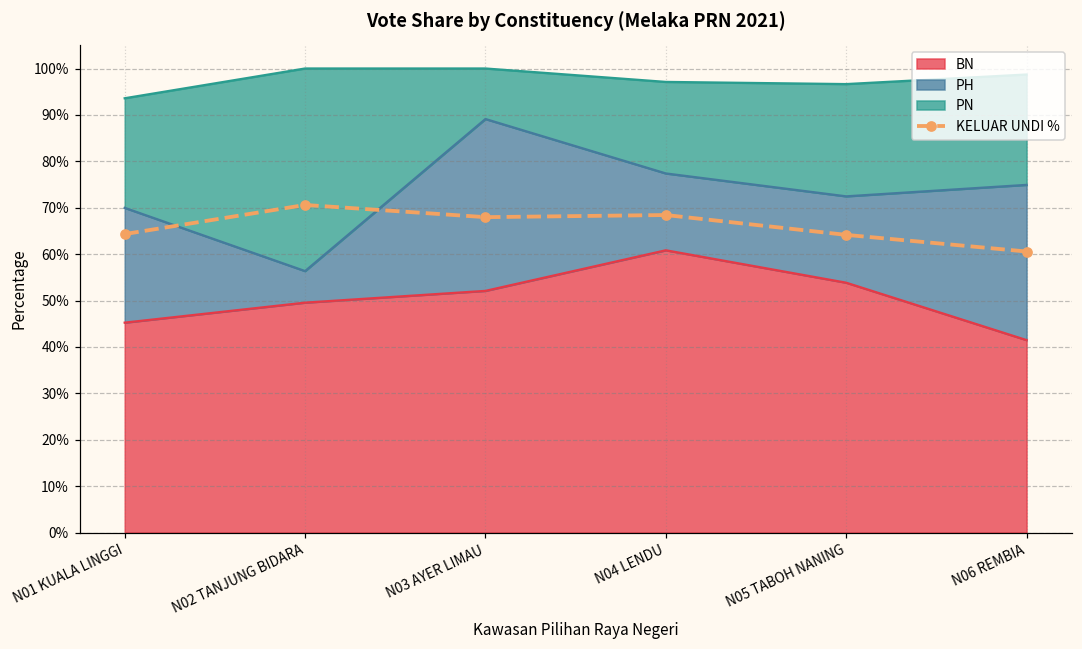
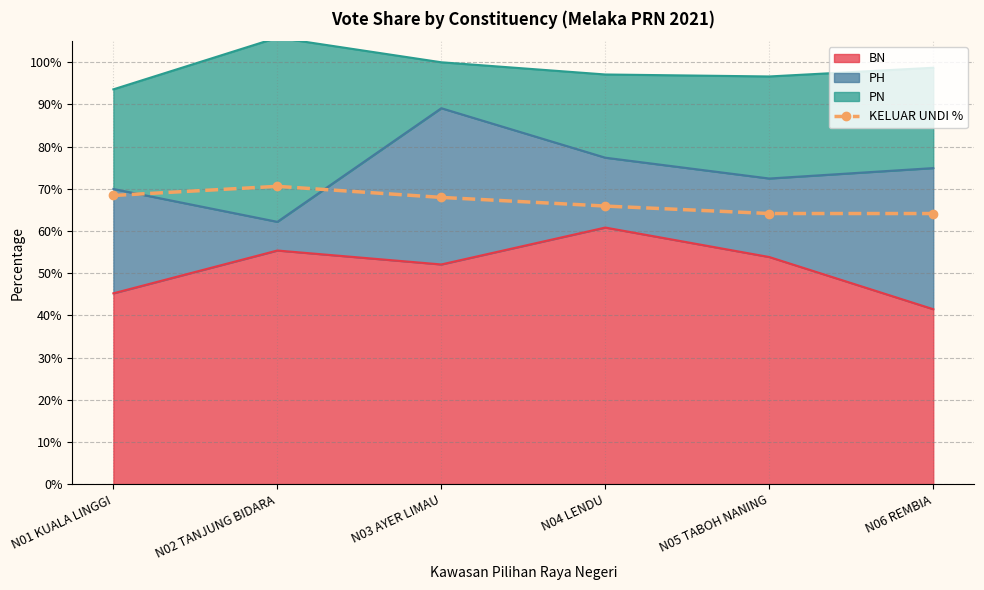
  {
    "BN": {
      "N01 KUALA LINGGI": "45%",
-     "N02 TANJUNG BIDARA": "50%",
+     "N02 TANJUNG BIDARA": "55%",
      "N03 AYER LIMAU": "52%",
      "N04 LENDU": "61%",
      "N05 TABOH NANING": "54%",
      "N06 REMBIA": "41%"
    },
    "KELUAR UNDI %": {
-     "N01 KUALA LINGGI": "64%",
+     "N01 KUALA LINGGI": "68%",
      "N02 TANJUNG BIDARA": "71%",
      "N03 AYER LIMAU": "68%",
-     "N04 LENDU": "68%",
+     "N04 LENDU": "66%",
      "N05 TABOH NANING": "64%",
-     "N06 REMBIA": "61%"
+     "N06 REMBIA": "64%"
    }
  }
